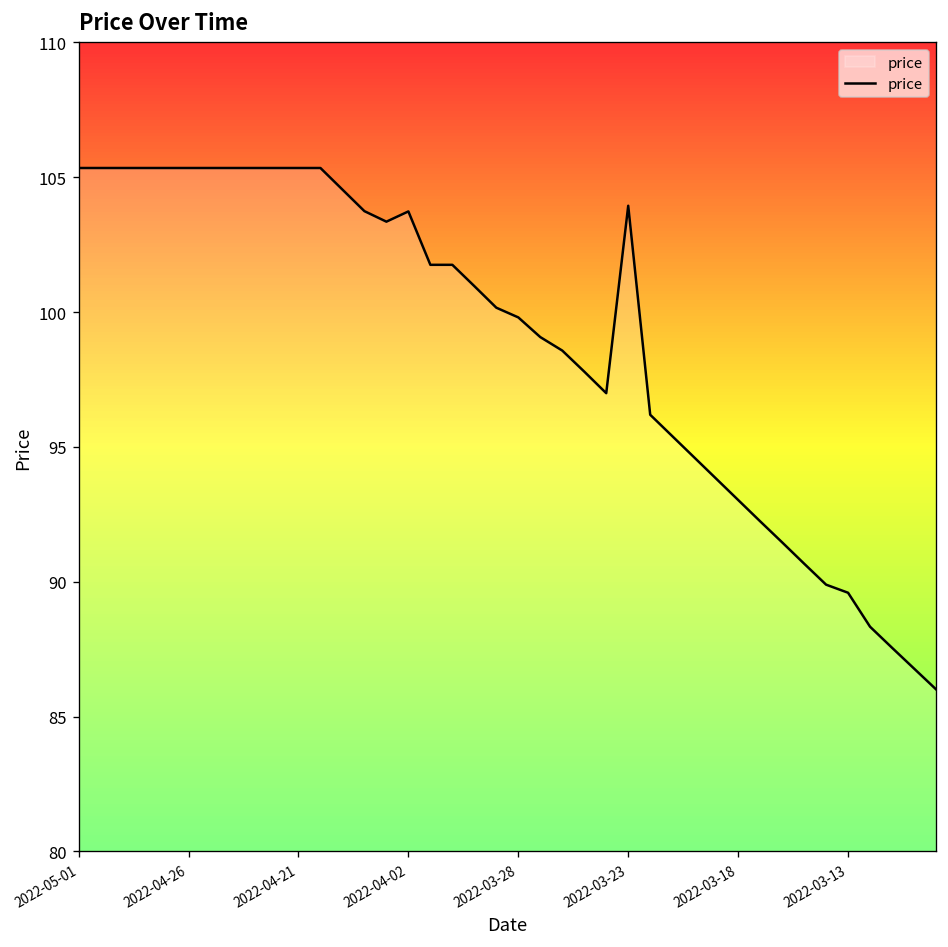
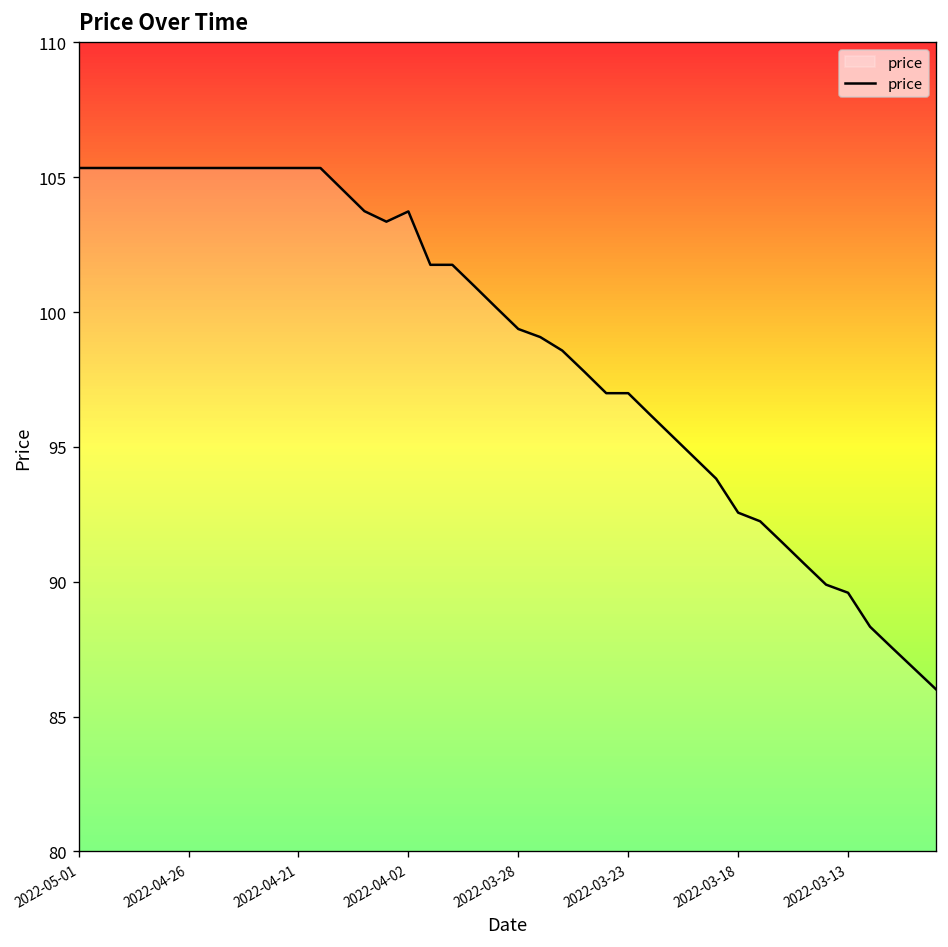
  {
    "2022-05-01": 105.3,
    "2022-04-26": 105.3,
    "2022-04-21": 105.3,
    "2022-04-02": 103.7,
-   "2022-03-28": 99.8,
-   "2022-03-23": 103.9,
-   "2022-03-18": 93.0,
+   "2022-03-28": 99.4,
+   "2022-03-23": 97.0,
+   "2022-03-18": 92.6,
    "2022-03-13": 89.6
  }
